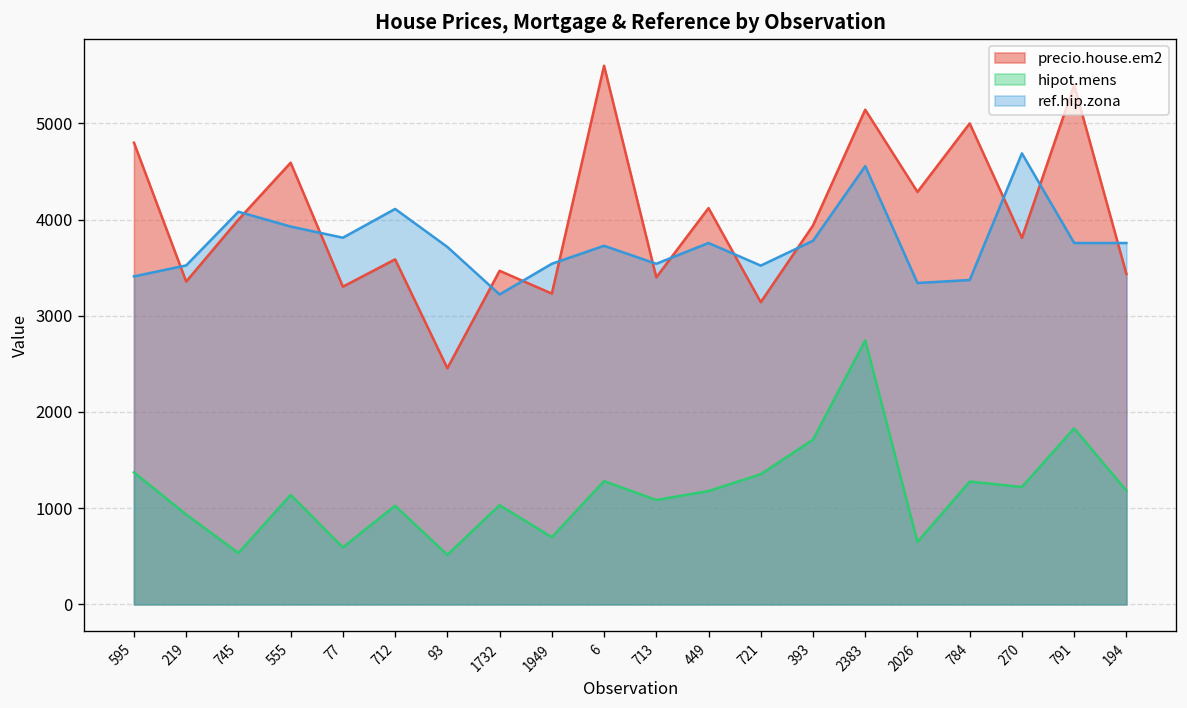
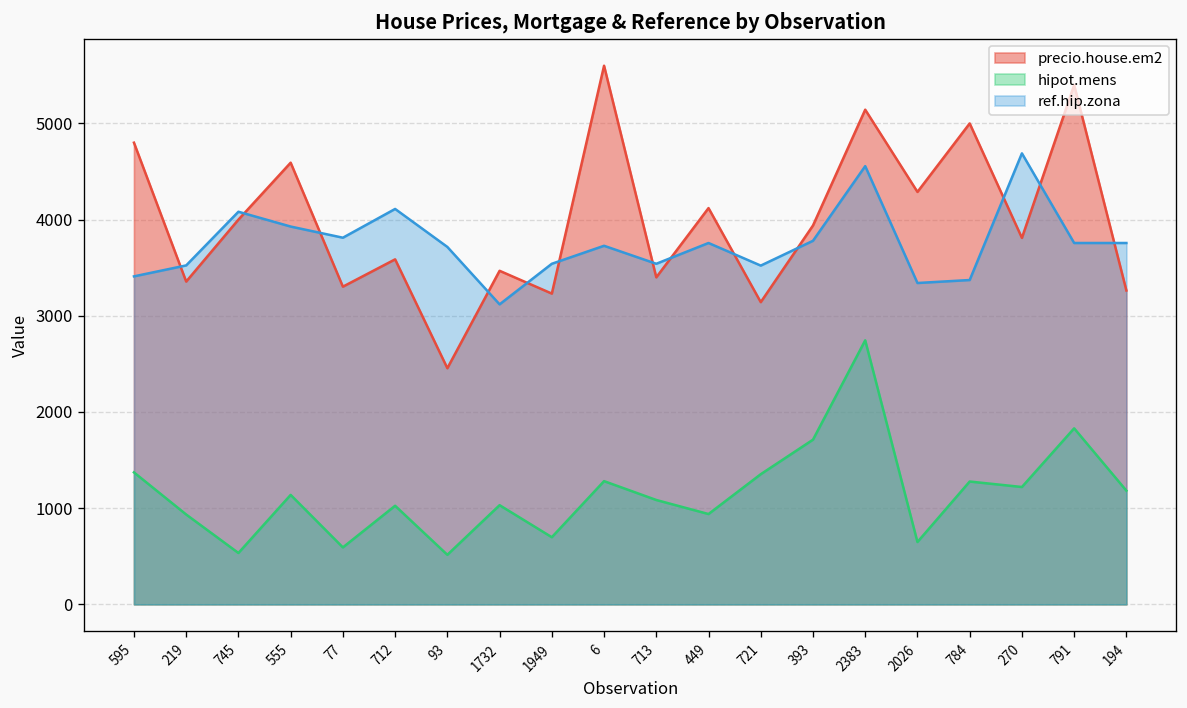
  {
    "precio.house.em2": {
      "595": 4800,
      "219": 3400,
      "745": 4000,
      "555": 4600,
      "77": 3300,
      "712": 3600,
      "93": 2500,
      "1732": 3500,
      "1949": 3200,
      "6": 5600,
      "713": 3400,
      "449": 4100,
      "721": 3100,
      "393": 3900,
      "2383": 5100,
      "2026": 4300,
      "784": 5000,
      "270": 3800,
-     "194": 3400
+     "194": 3300
    },
    "hipot.mens": {
      "595": 1400,
      "219": 900,
      "745": 500,
      "555": 1100,
      "77": 600,
      "712": 1000,
      "93": 500,
      "1732": 1000,
      "1949": 700,
      "6": 1300,
      "713": 1100,
-     "449": 1200,
+     "449": 900,
      "721": 1400,
      "393": 1700,
      "2383": 2700,
      "2026": 600,
      "784": 1300,
      "270": 1200,
      "791": 1800,
      "194": 1200
    },
    "ref.hip.zona": {
      "595": 3400,
      "219": 3500,
      "745": 4100,
      "555": 3900,
      "77": 3800,
      "712": 4100,
      "93": 3700,
-     "1732": 3200,
+     "1732": 3100,
      "1949": 3500,
      "6": 3700,
      "713": 3500,
      "449": 3800,
      "721": 3500,
      "393": 3800,
      "2383": 4600,
      "2026": 3300,
      "784": 3400,
      "270": 4700,
      "791": 3800,
      "194": 3800
    }
  }
